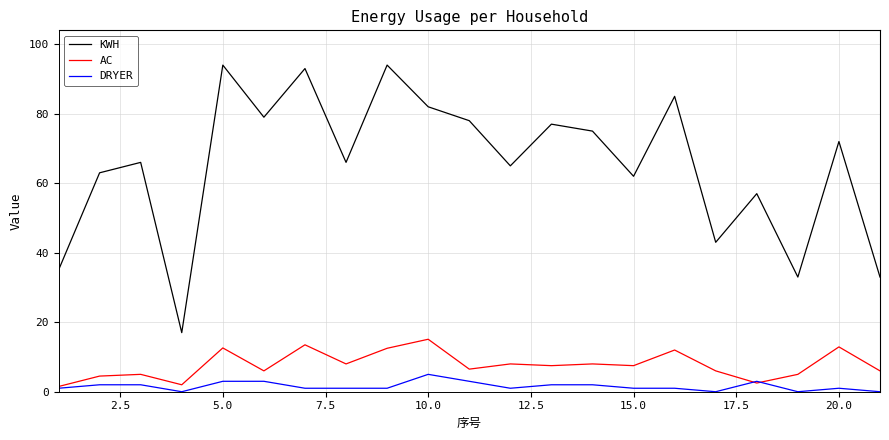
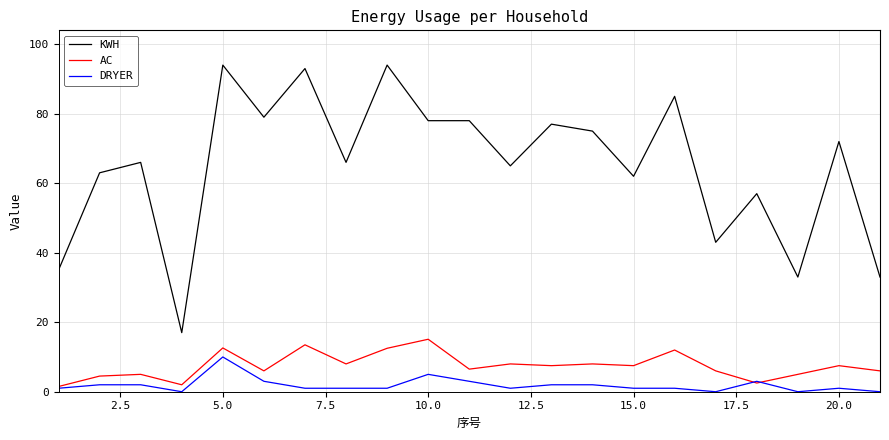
  {
    "KWH": {
      "5.0": 94,
-     "10.0": 82,
+     "10.0": 78,
      "15.0": 62,
      "20.0": 72
    },
    "AC": {
      "5.0": 13,
      "10.0": 15,
      "15.0": 8,
-     "20.0": 13
+     "20.0": 8
    },
    "DRYER": {
-     "5.0": 3,
+     "5.0": 10,
      "10.0": 5,
      "15.0": 1,
      "20.0": 1
    }
  }
